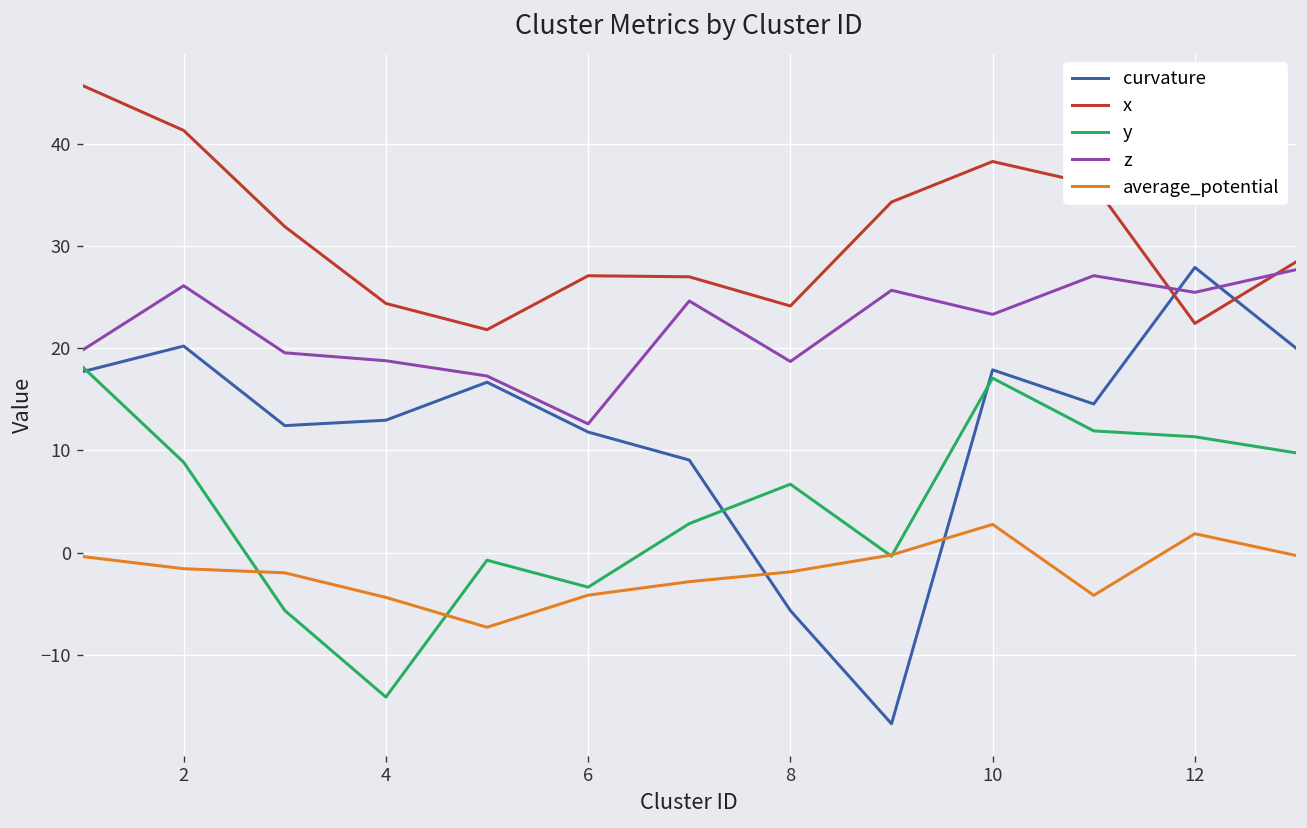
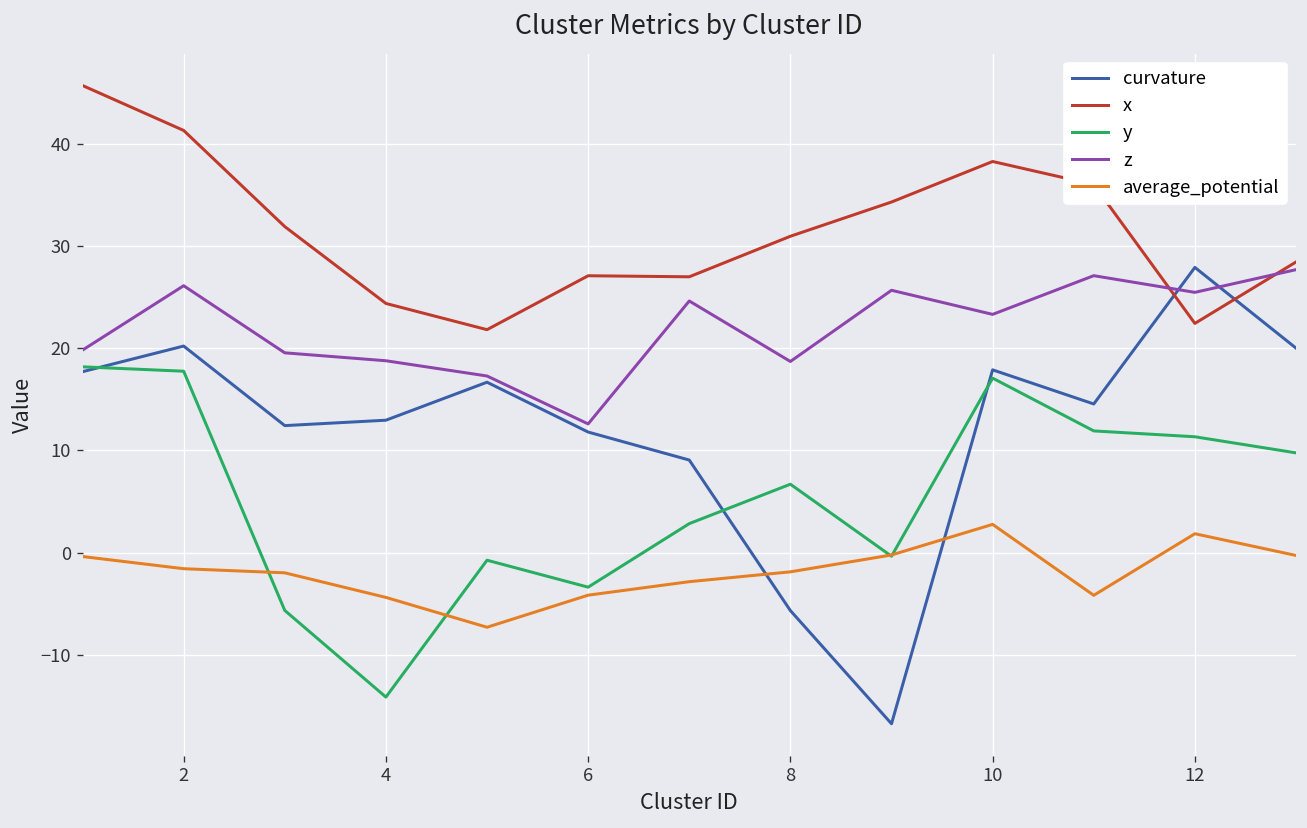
  {
    "curvature": {
      "2": 20,
      "4": 13,
      "6": 12,
      "8": -6,
      "10": 18,
      "12": 28
    },
    "x": {
      "2": 41,
      "4": 24,
      "6": 27,
-     "8": 24,
+     "8": 31,
      "10": 38,
      "12": 22
    },
    "y": {
-     "2": 9,
+     "2": 18,
      "4": -14,
      "6": -3,
      "8": 7,
      "10": 17,
      "12": 11
    },
    "z": {
      "2": 26,
      "4": 19,
      "6": 13,
      "8": 19,
      "10": 23,
      "12": 25
    },
    "average_potential": {
      "2": -2,
      "4": -4,
      "6": -4,
      "8": -2,
      "10": 3,
      "12": 2
    }
  }
